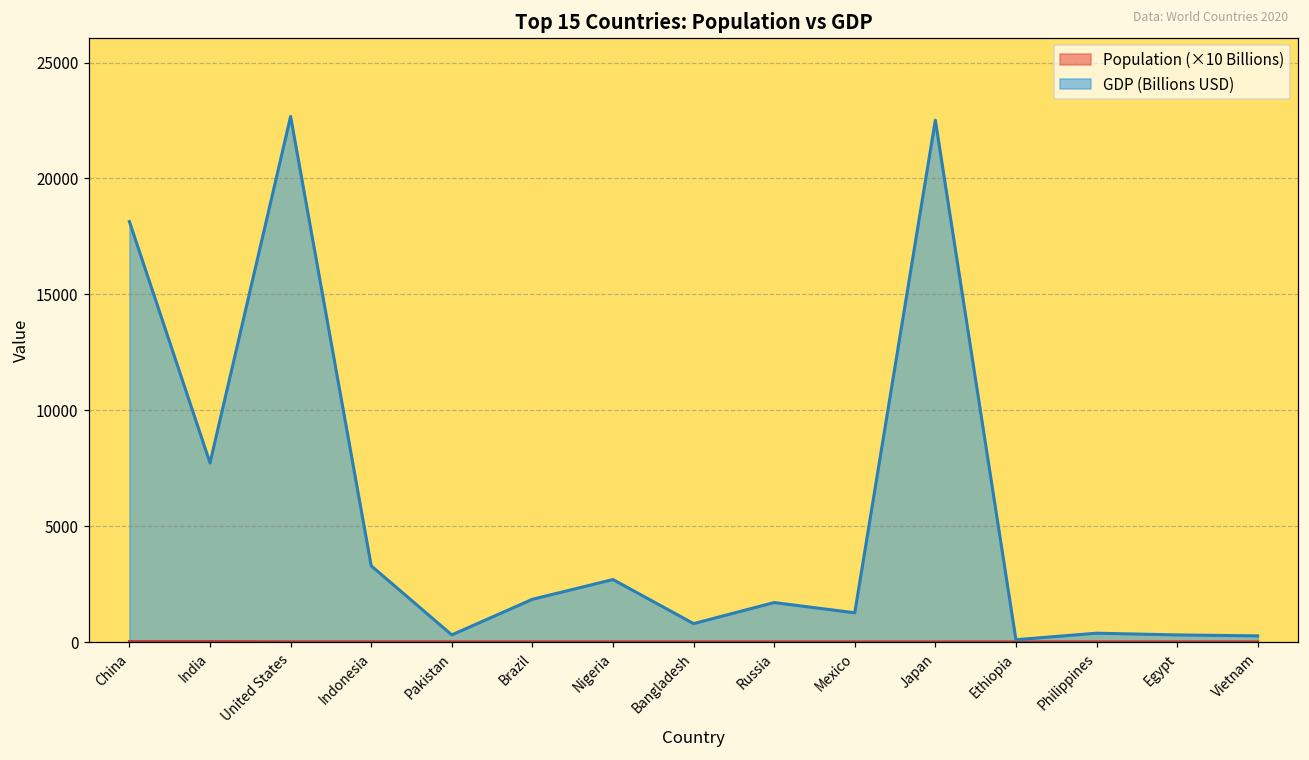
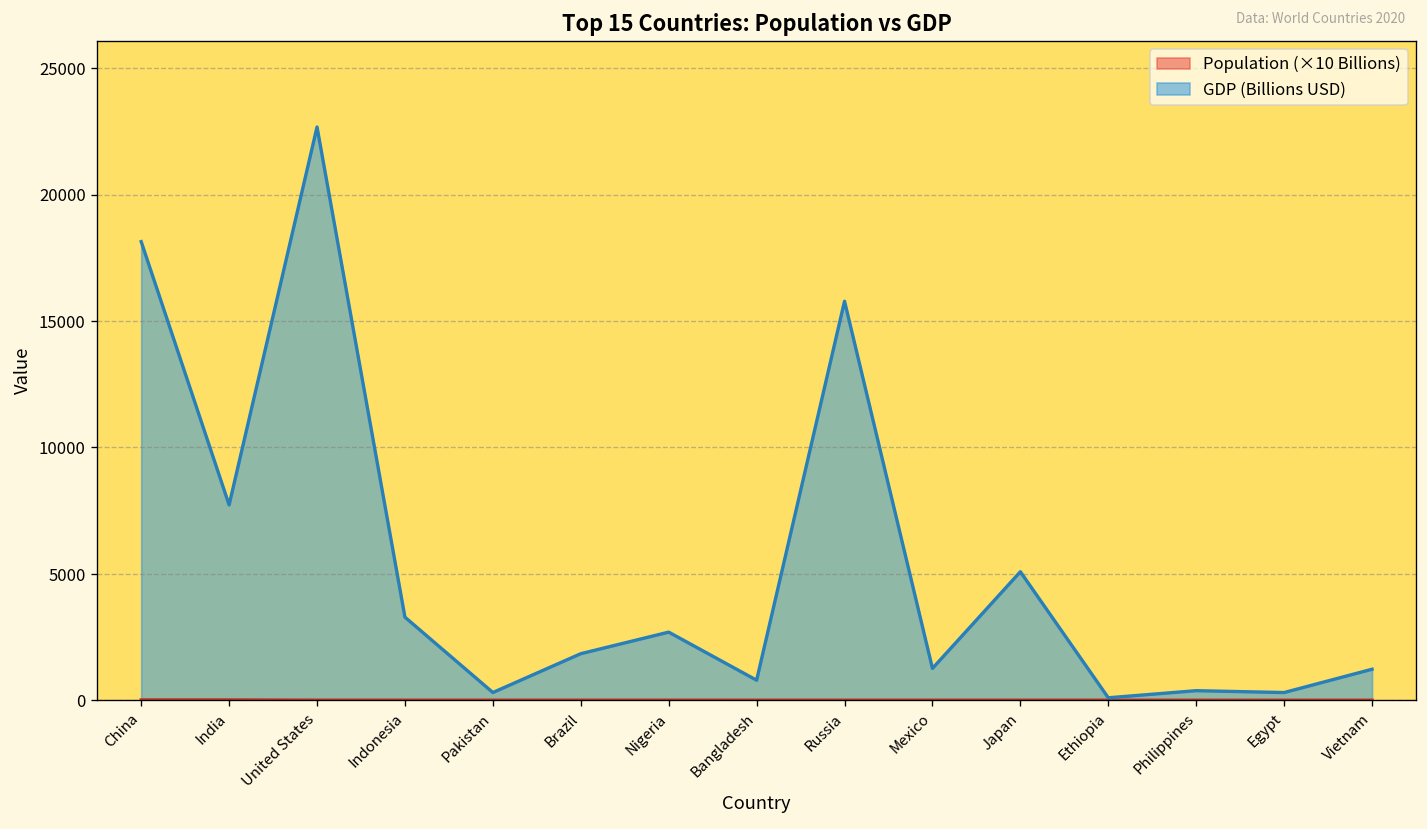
  {
    "Population (×10 Billions)": {
      "China": 0,
      "India": 0,
      "United States": 0,
      "Indonesia": 0,
      "Pakistan": 0,
      "Brazil": 0,
      "Nigeria": 0,
      "Bangladesh": 0,
      "Russia": 0,
      "Mexico": 0,
      "Japan": 0,
      "Philippines": 0,
      "Egypt": 0,
      "Vietnam": 0
    },
    "GDP (Billions USD)": {
      "China": 18100,
      "India": 7700,
      "United States": 22700,
      "Indonesia": 3300,
      "Pakistan": 300,
      "Brazil": 1800,
      "Nigeria": 2700,
      "Bangladesh": 800,
-     "Russia": 1700,
+     "Russia": 15800,
      "Mexico": 1300,
-     "Japan": 22500,
+     "Japan": 5100,
      "Philippines": 400,
      "Egypt": 300,
-     "Vietnam": 300
+     "Vietnam": 1200
    }
  }
